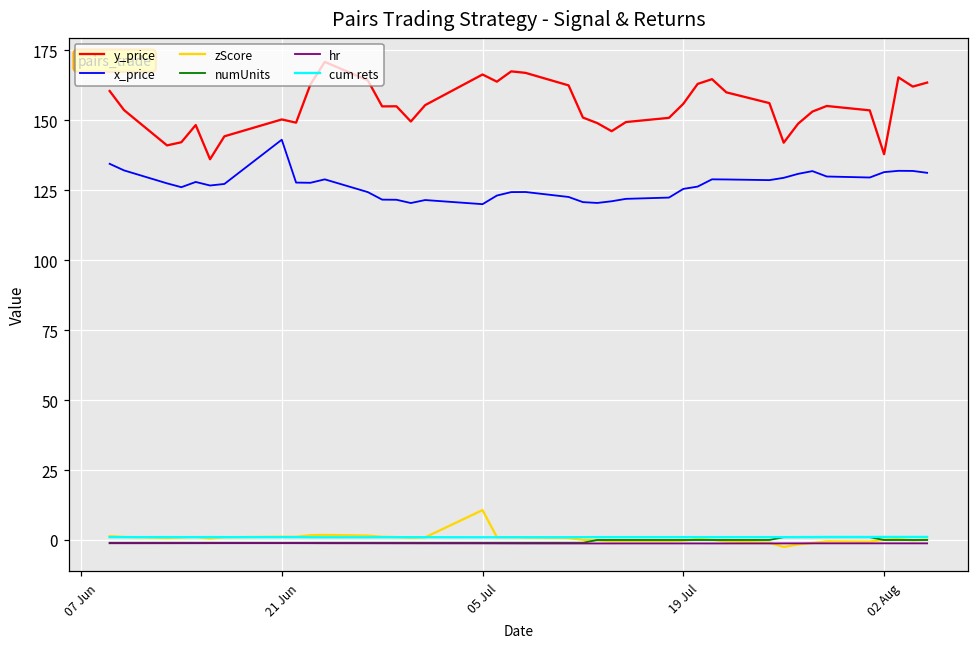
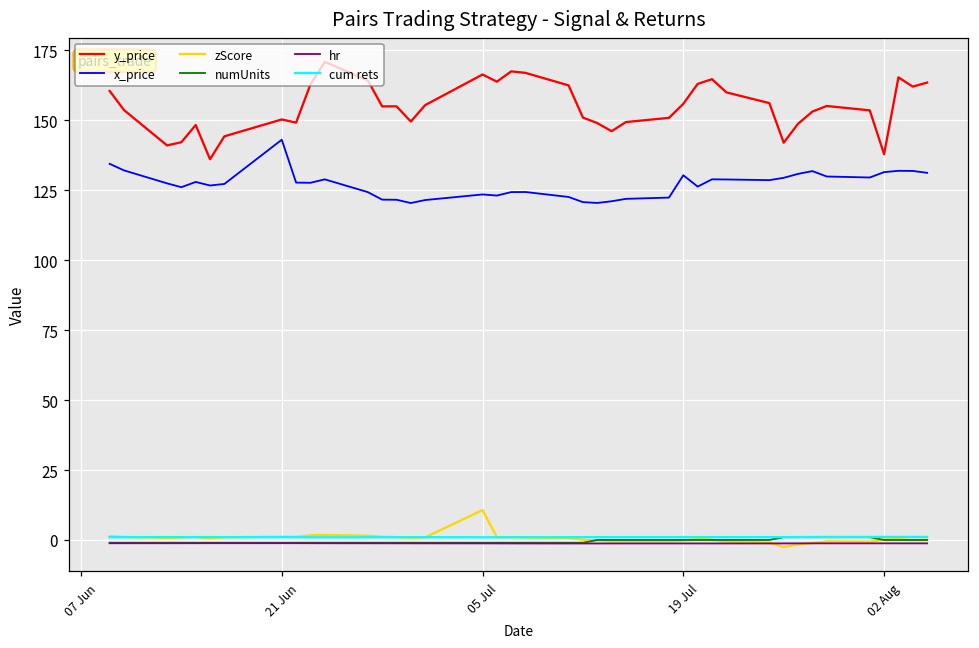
  {
    "y_price": {
      "21 Jun": 150,
      "05 Jul": 166,
      "19 Jul": 156,
      "02 Aug": 138
    },
    "x_price": {
      "21 Jun": 143,
-     "05 Jul": 120,
-     "19 Jul": 125,
+     "05 Jul": 123,
+     "19 Jul": 130,
      "02 Aug": 131
    },
    "zScore": {
      "05 Jul": 11
    },
    "hr": {
      "02 Aug": -1
    },
    "cum rets": {
      "05 Jul": 1,
      "19 Jul": 1
    }
  }
